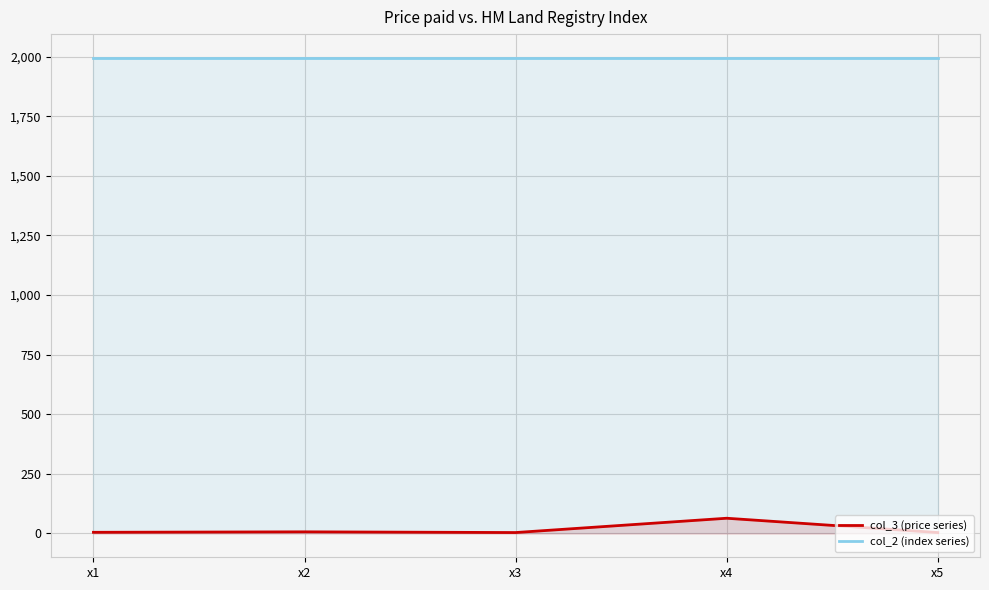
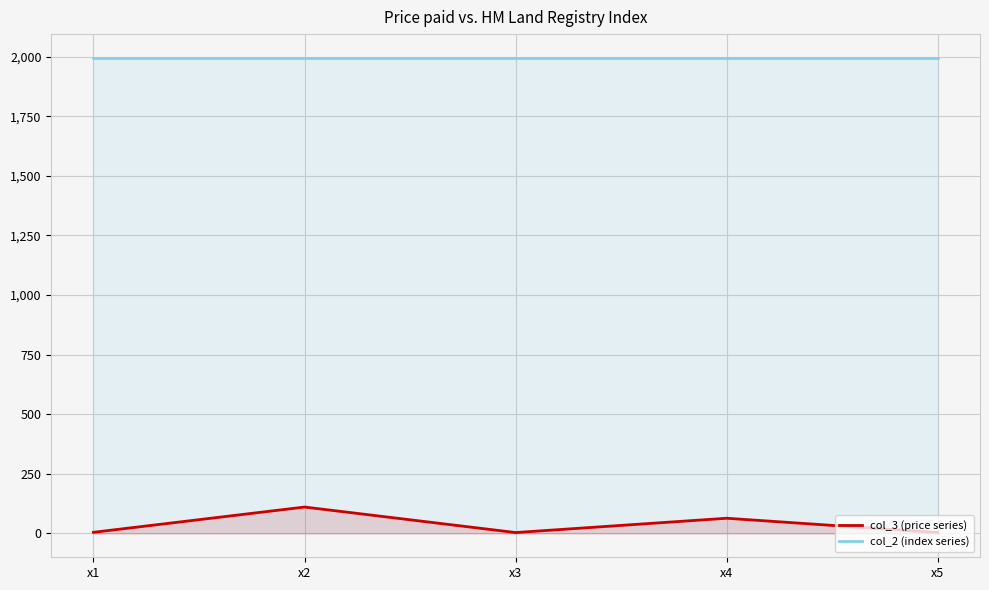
  {
    "col_3 (price series)": {
      "x1": "10",
-     "x2": "10",
+     "x2": "110",
      "x3": "0",
      "x4": "60"
    },
    "col_2 (index series)": {
      "x1": "2,000",
      "x2": "2,000",
      "x3": "2,000",
      "x4": "2,000",
      "x5": "2,000"
    }
  }
